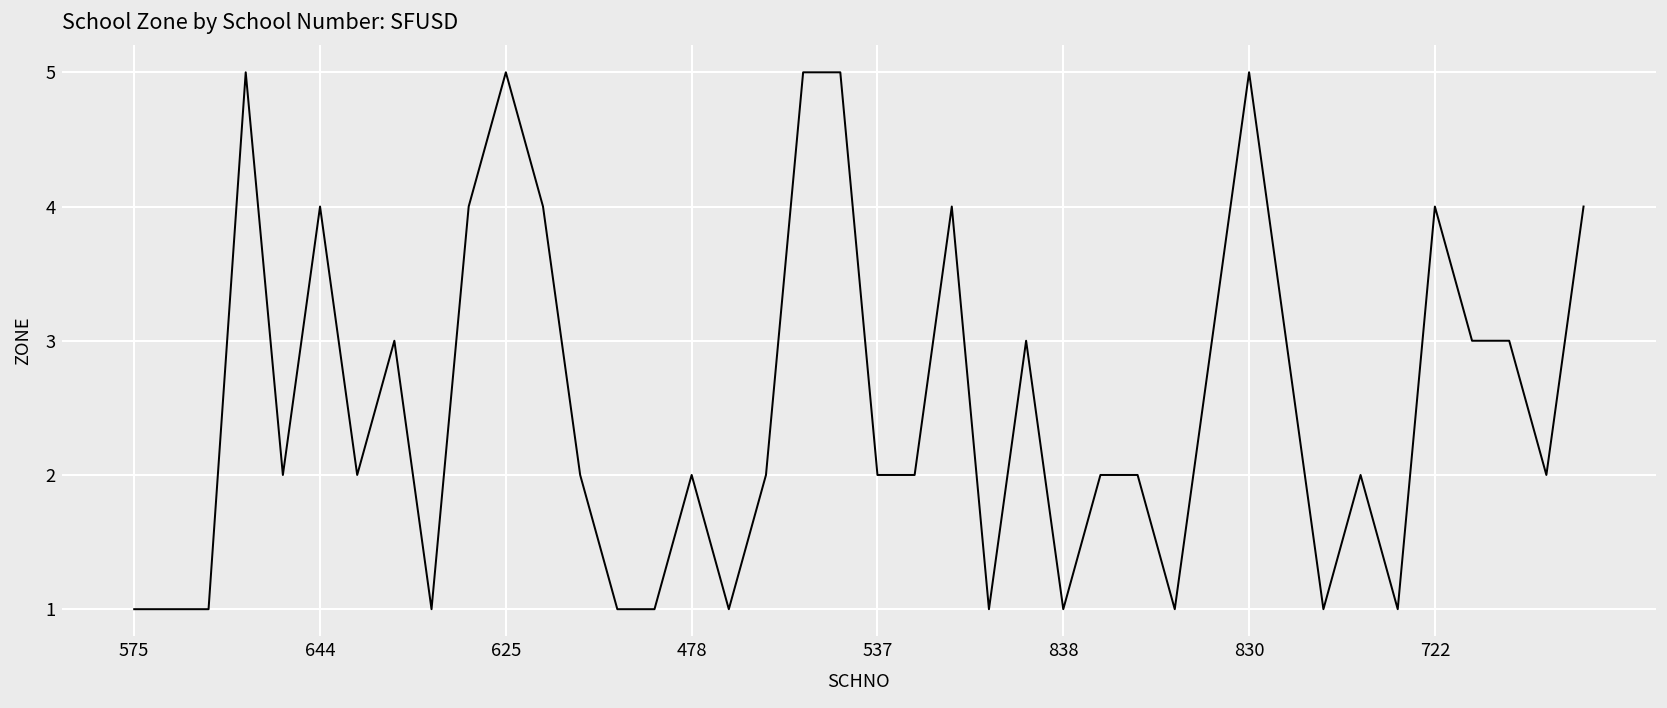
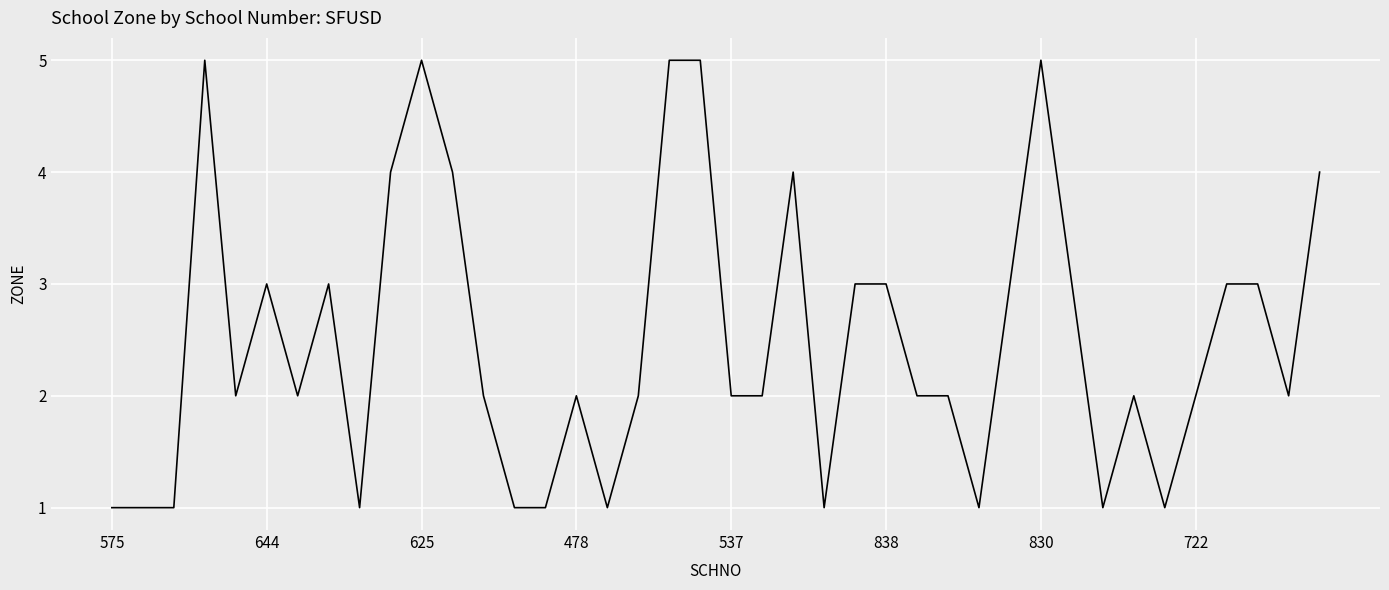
  {
    "575": 1,
-   "644": 4,
+   "644": 3,
    "625": 5,
    "478": 2,
    "537": 2,
-   "838": 1,
+   "838": 3,
    "830": 5,
-   "722": 4
+   "722": 2
  }
